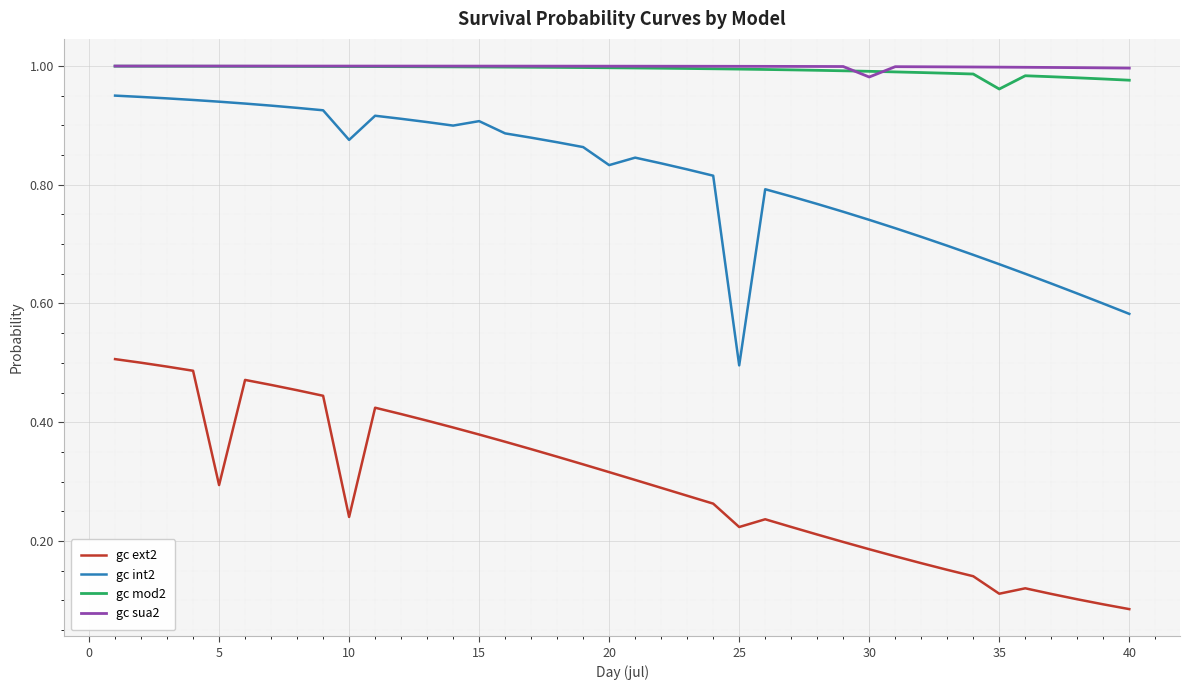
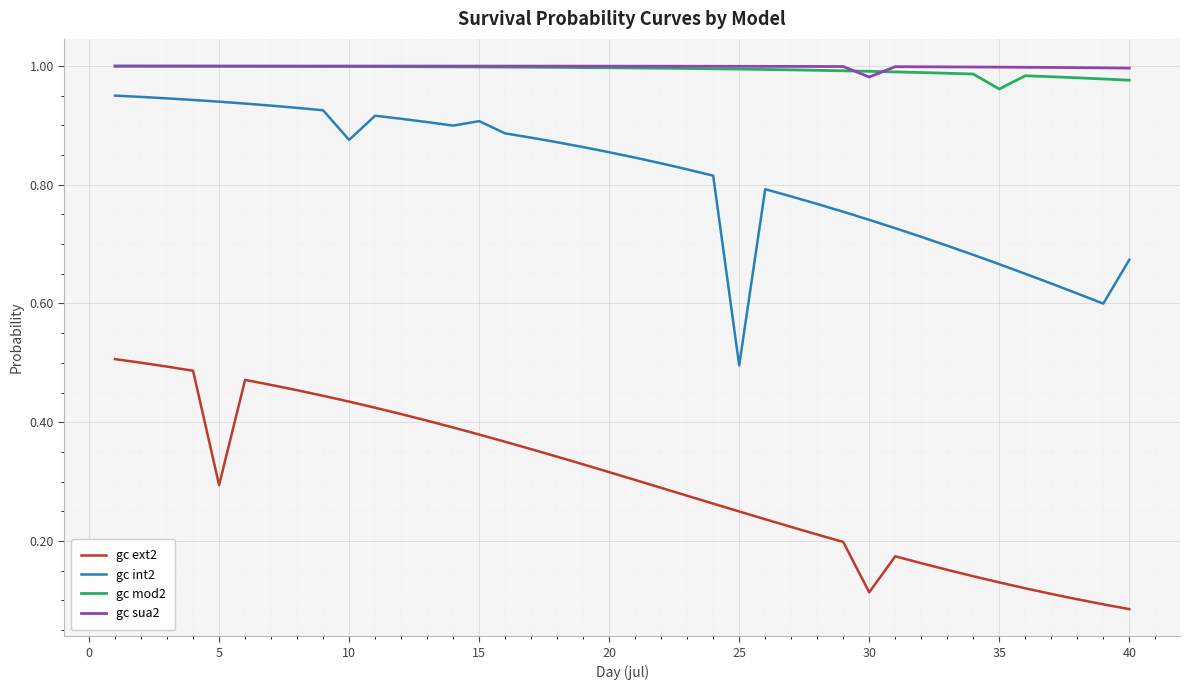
  {
    "gc ext2": {
      "5": 0.29,
-     "10": 0.24,
+     "10": 0.43,
      "15": 0.38,
      "20": 0.32,
-     "25": 0.22,
-     "30": 0.19,
-     "35": 0.11,
+     "25": 0.25,
+     "30": 0.11,
+     "35": 0.13,
      "40": 0.09
    },
    "gc int2": {
      "5": 0.94,
      "10": 0.88,
      "15": 0.91,
-     "20": 0.83,
+     "20": 0.85,
      "25": 0.50,
      "30": 0.74,
      "35": 0.67,
-     "40": 0.58
+     "40": 0.67
    },
    "gc mod2": {
      "25": 0.99,
      "30": 0.99,
      "35": 0.96,
      "40": 0.98
    },
    "gc sua2": {
      "25": 1.00,
      "30": 0.98,
      "35": 1.00,
      "40": 1.00
    }
  }
